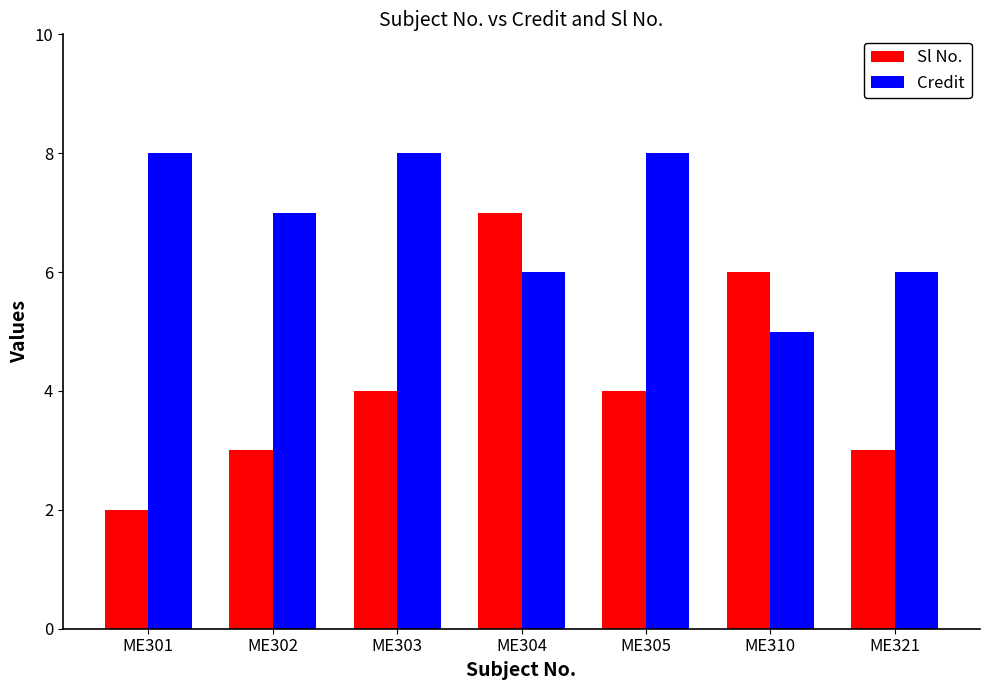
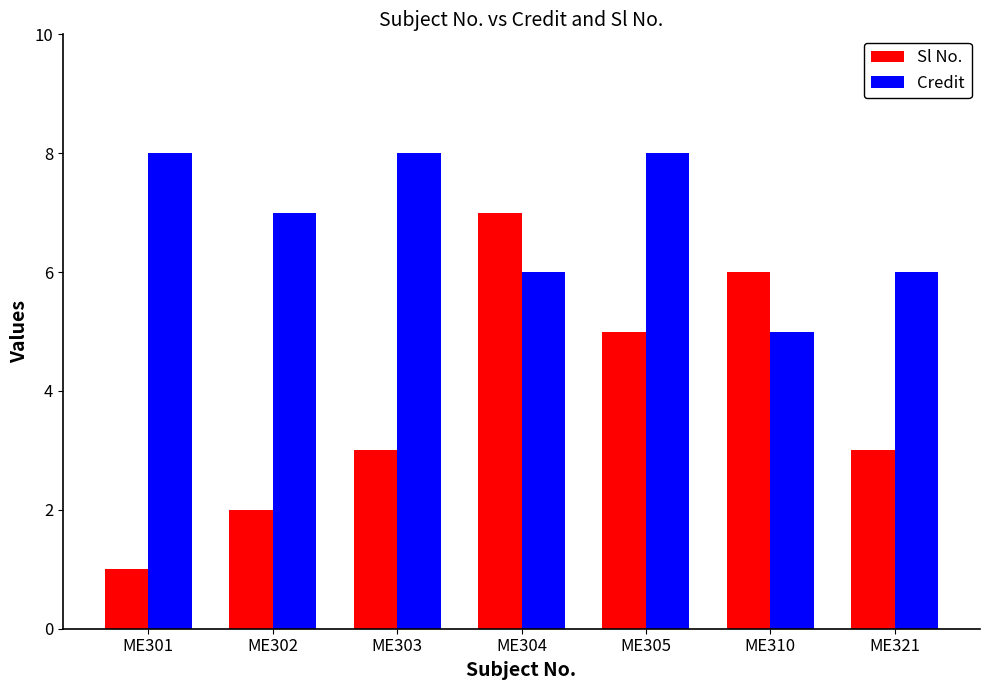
  {
    "Sl No.": {
-     "ME301": 2,
-     "ME302": 3,
-     "ME303": 4,
+     "ME301": 1,
+     "ME302": 2,
+     "ME303": 3,
      "ME304": 7,
-     "ME305": 4,
+     "ME305": 5,
      "ME310": 6,
      "ME321": 3
    },
    "Credit": {
      "ME301": 8,
      "ME302": 7,
      "ME303": 8,
      "ME304": 6,
      "ME305": 8,
      "ME310": 5,
      "ME321": 6
    }
  }
